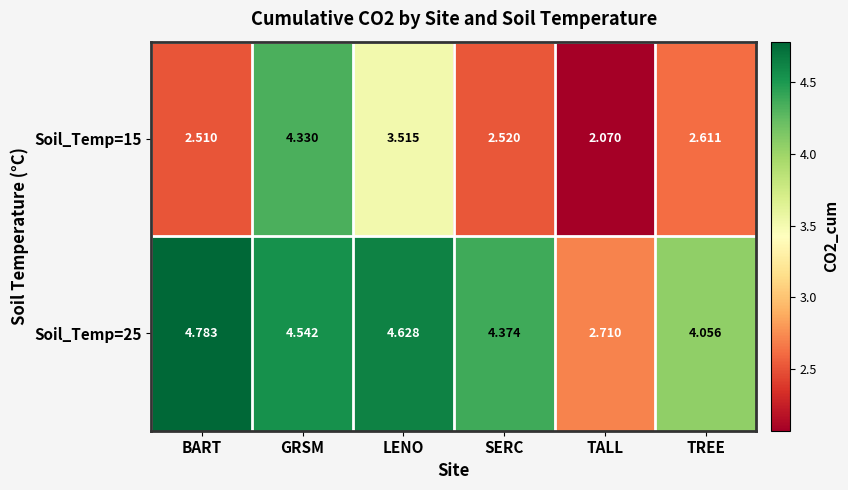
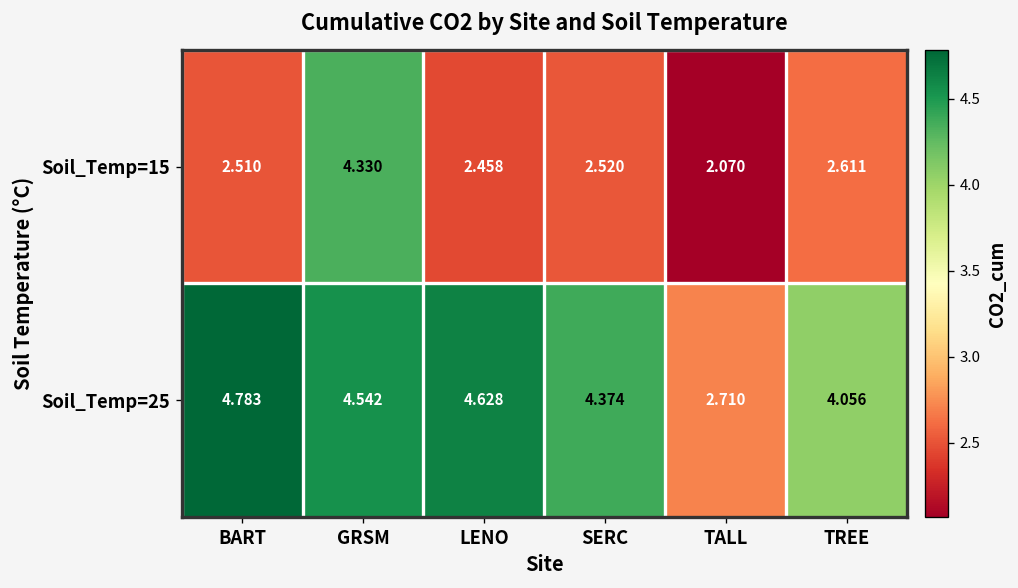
  {
    "Soil_Temp=15": {
      "BART": 2.510,
      "GRSM": 4.330,
-     "LENO": 3.515,
+     "LENO": 2.458,
      "SERC": 2.520,
      "TALL": 2.070,
      "TREE": 2.611
    },
    "Soil_Temp=25": {
      "BART": 4.783,
      "GRSM": 4.542,
      "LENO": 4.628,
      "SERC": 4.374,
      "TALL": 2.710,
      "TREE": 4.056
    }
  }
